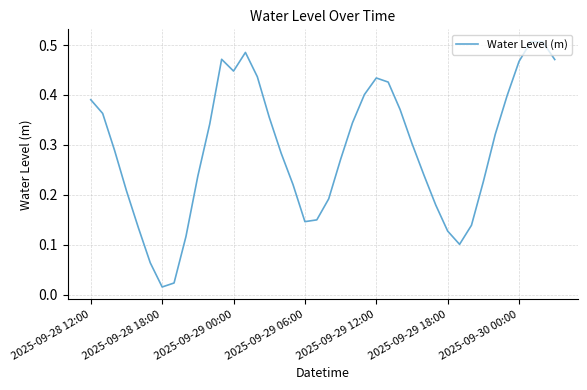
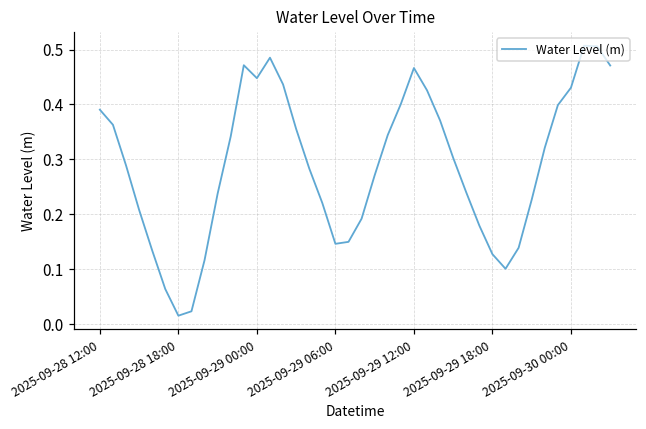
  {
    "2025-09-28 12:00": 0.39,
    "2025-09-28 18:00": 0.02,
    "2025-09-29 00:00": 0.45,
    "2025-09-29 06:00": 0.15,
-   "2025-09-29 12:00": 0.43,
+   "2025-09-29 12:00": 0.47,
    "2025-09-29 18:00": 0.13,
-   "2025-09-30 00:00": 0.47
+   "2025-09-30 00:00": 0.43
  }
